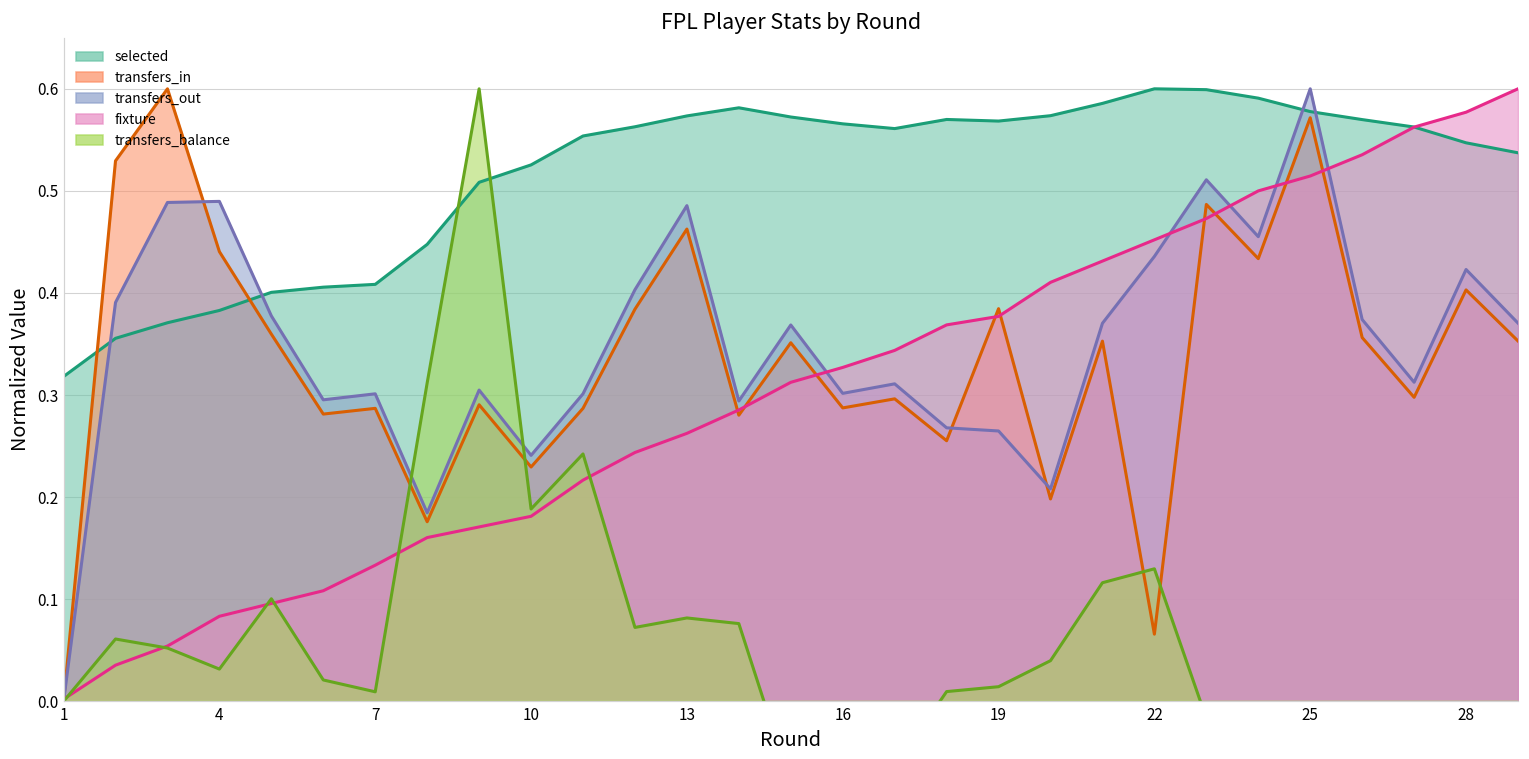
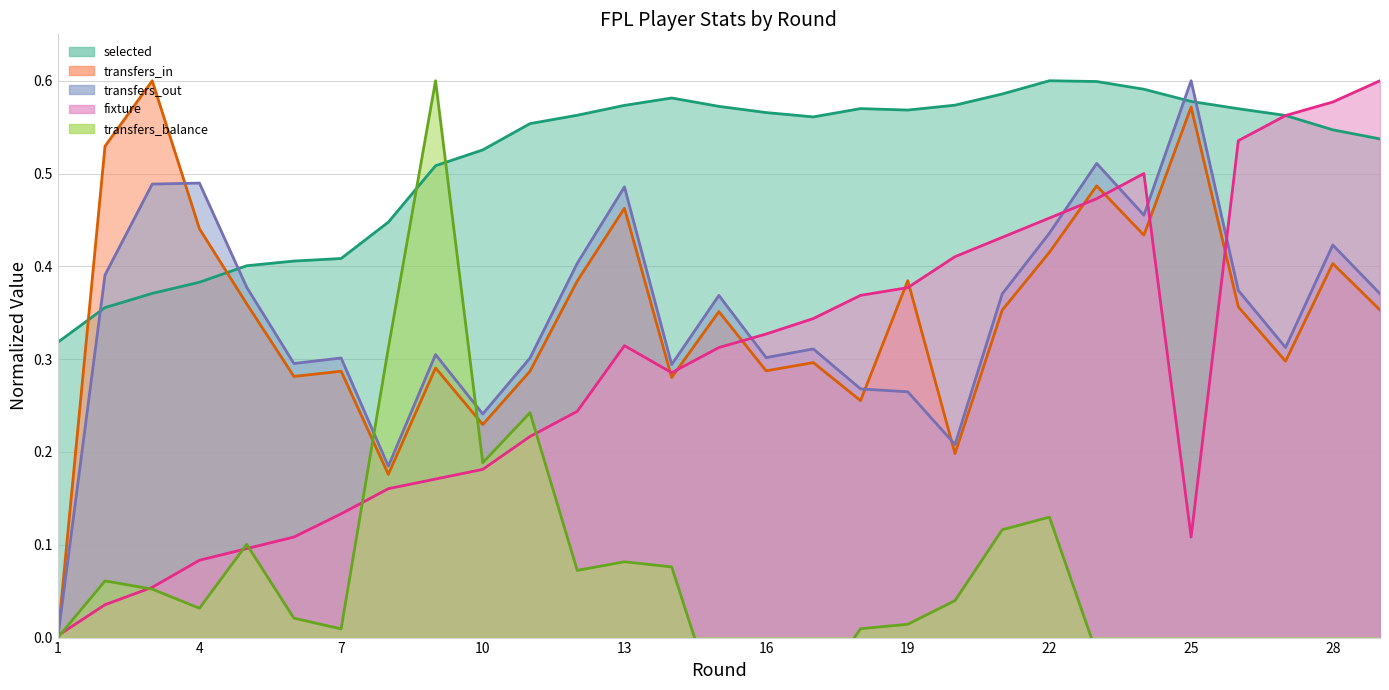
  {
    "transfers_in": {
      "4": 0.44,
      "7": 0.29,
      "10": 0.23,
      "13": 0.46,
      "16": 0.29,
      "19": 0.38,
-     "22": 0.07,
+     "22": 0.42,
      "25": 0.57,
      "28": 0.40
    },
    "fixture": {
      "4": 0.08,
      "7": 0.13,
      "10": 0.18,
-     "13": 0.26,
+     "13": 0.31,
      "16": 0.33,
      "19": 0.38,
      "22": 0.45,
-     "25": 0.51,
+     "25": 0.11,
      "28": 0.58
    }
  }
